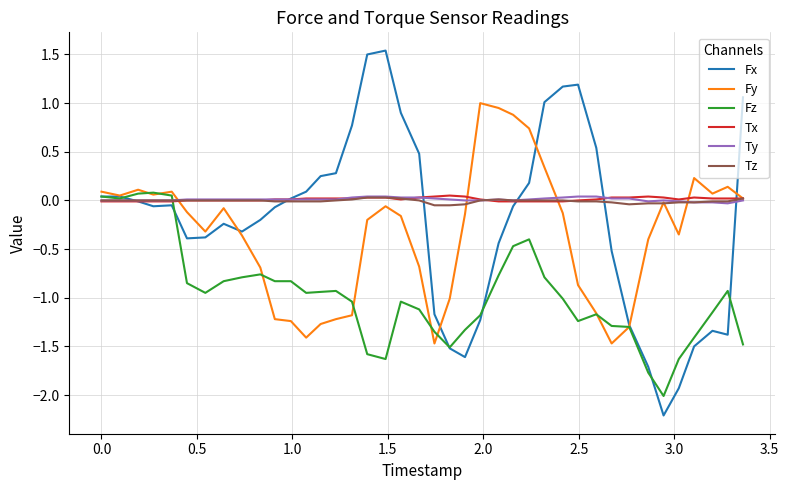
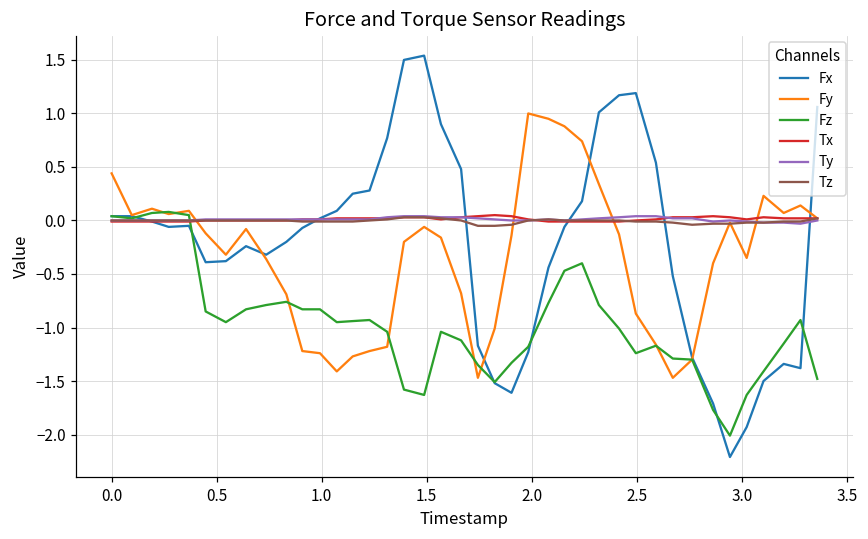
  {
    "Fy": {
-     "0.0": 0.1
+     "0.0": 0.4
    }
  }
